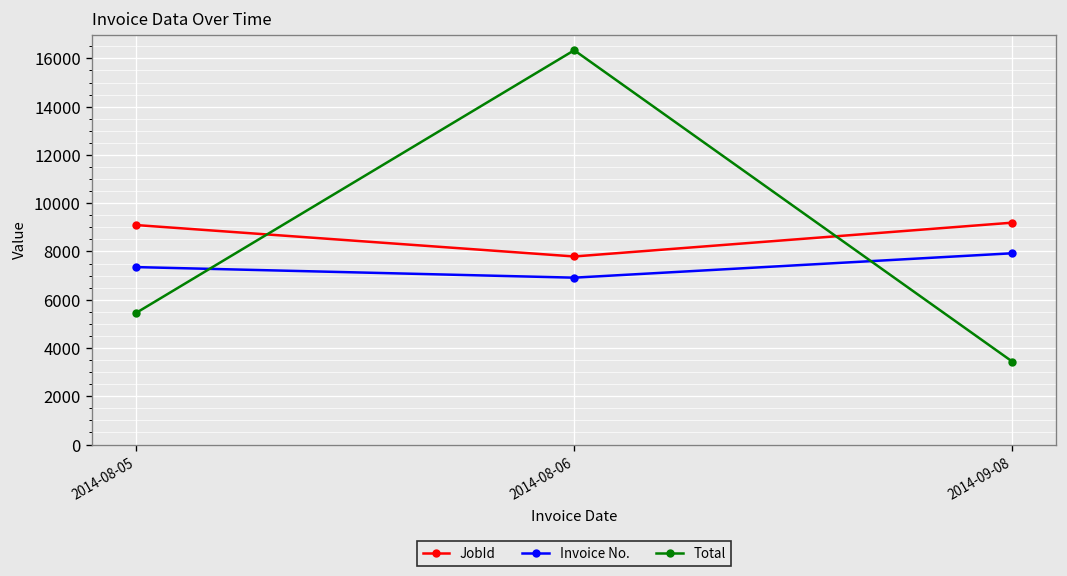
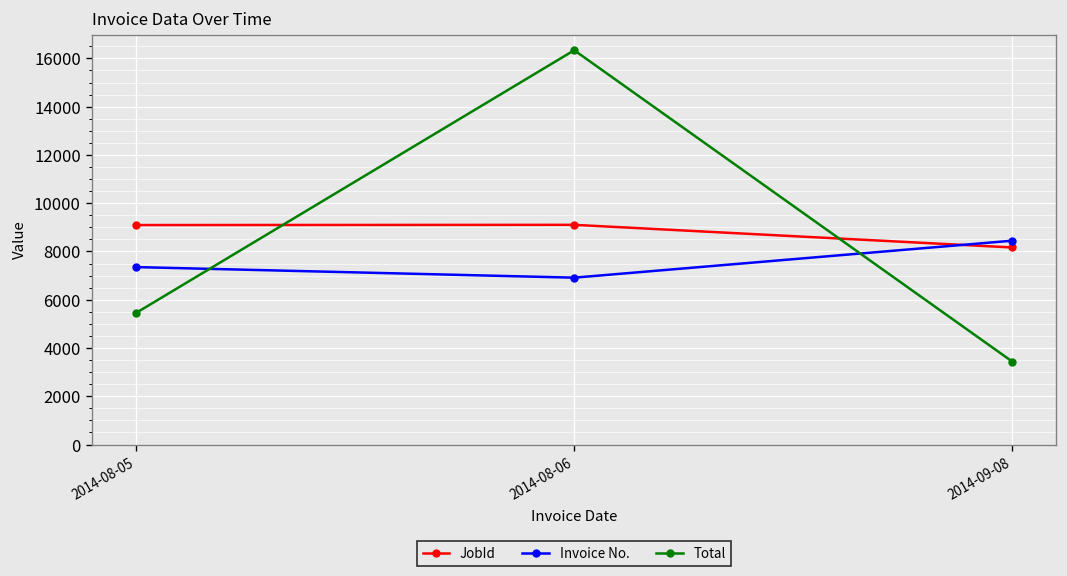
  {
    "JobId": {
      "2014-08-05": 9100,
-     "2014-08-06": 7800,
-     "2014-09-08": 9200
+     "2014-08-06": 9100,
+     "2014-09-08": 8200
    },
    "Invoice No.": {
      "2014-08-05": 7400,
      "2014-08-06": 6900,
-     "2014-09-08": 7900
+     "2014-09-08": 8400
    },
    "Total": {
      "2014-08-05": 5500,
      "2014-08-06": 16300,
      "2014-09-08": 3400
    }
  }
